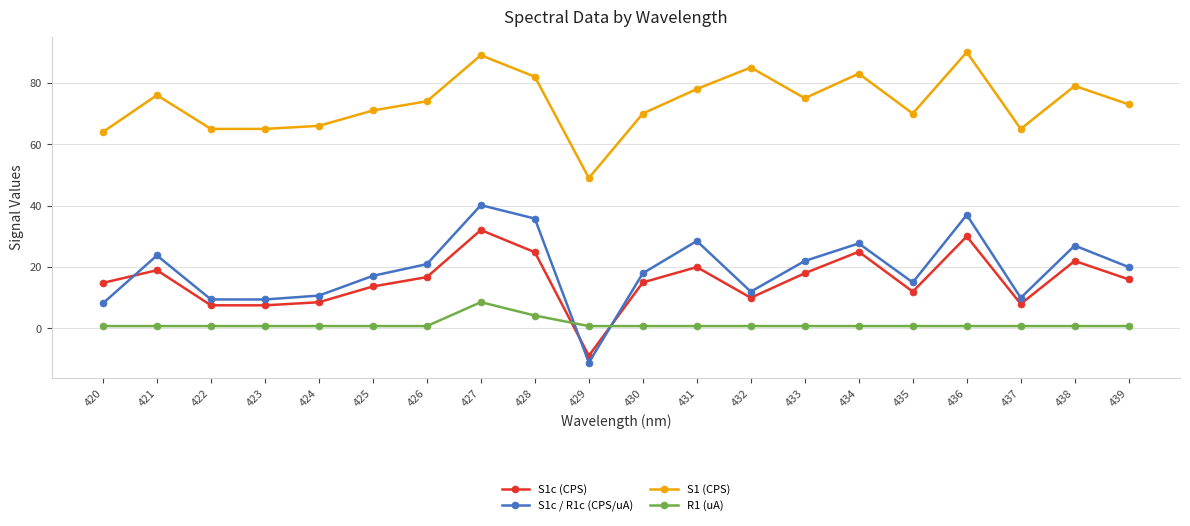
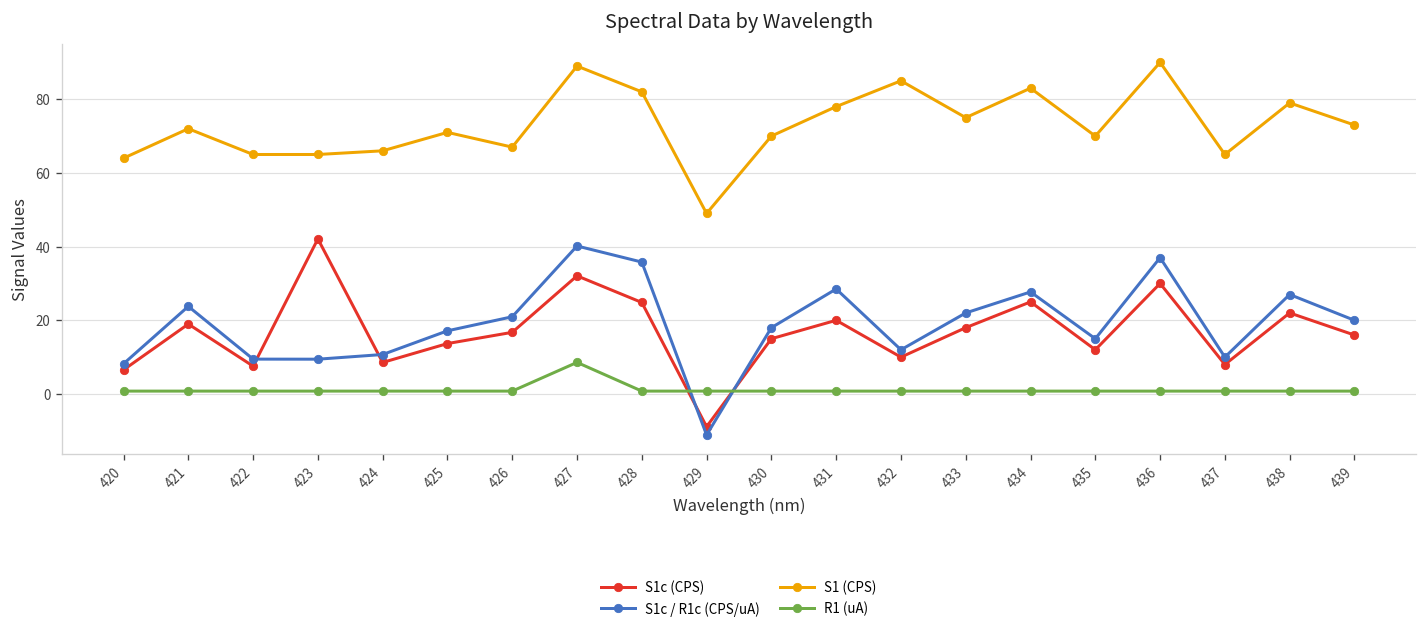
  {
    "S1c (CPS)": {
-     "420": 15,
+     "420": 7,
      "421": 19,
      "422": 8,
-     "423": 8,
+     "423": 42,
      "424": 9,
      "425": 14,
      "426": 17,
      "427": 32,
      "428": 25,
      "429": -9,
      "430": 15,
      "431": 20,
      "432": 10,
      "433": 18,
      "434": 25,
      "435": 12,
      "436": 30,
      "437": 8,
      "438": 22,
      "439": 16
    },
    "S1c / R1c (CPS/uA)": {
      "420": 8,
      "421": 24,
      "422": 9,
      "423": 9,
      "424": 11,
      "425": 17,
      "426": 21,
      "427": 40,
      "428": 36,
      "429": -11,
      "430": 18,
      "431": 29,
      "432": 12,
      "433": 22,
      "434": 28,
      "435": 15,
      "436": 37,
      "437": 10,
      "438": 27,
      "439": 20
    },
    "S1 (CPS)": {
      "420": 64,
-     "421": 76,
+     "421": 72,
      "422": 65,
      "423": 65,
      "424": 66,
      "425": 71,
-     "426": 74,
+     "426": 67,
      "427": 89,
      "428": 82,
      "429": 49,
      "430": 70,
      "431": 78,
      "432": 85,
      "433": 75,
      "434": 83,
      "435": 70,
      "436": 90,
      "437": 65,
      "438": 79,
      "439": 73
    },
    "R1 (uA)": {
      "420": 1,
      "421": 1,
      "422": 1,
      "423": 1,
      "424": 1,
      "425": 1,
      "426": 1,
      "427": 9,
-     "428": 4,
+     "428": 1,
      "429": 1,
      "430": 1,
      "431": 1,
      "432": 1,
      "433": 1,
      "434": 1,
      "435": 1,
      "436": 1,
      "437": 1,
      "438": 1,
      "439": 1
    }
  }
